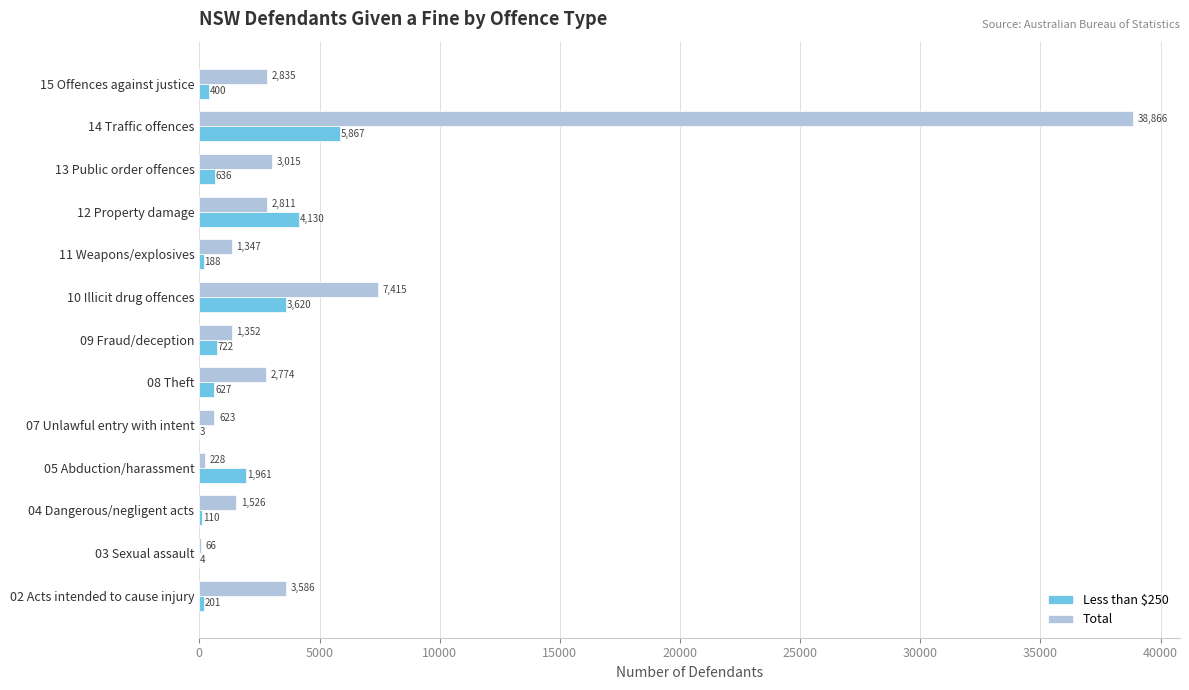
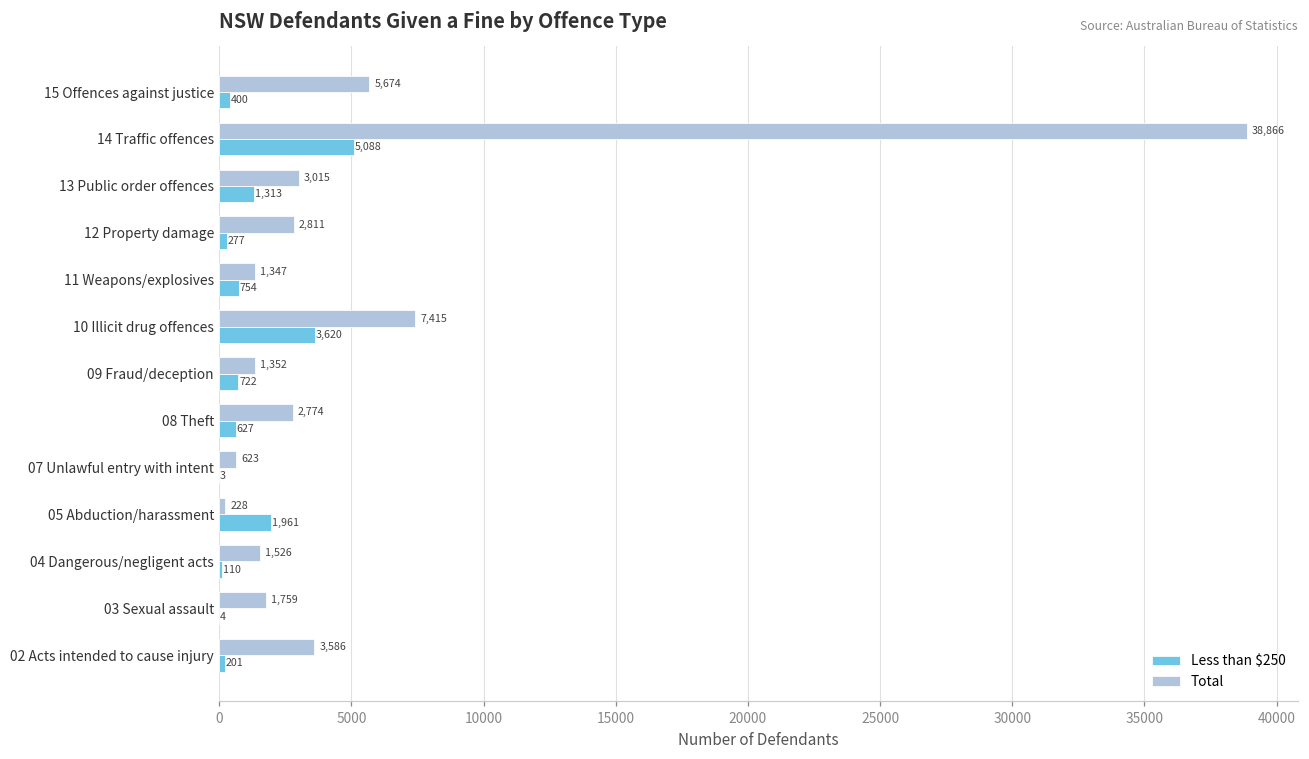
  {
    "Less than $250": {
      "15 Offences against justice": "400",
-     "14 Traffic offences": "5,867",
-     "13 Public order offences": "636",
-     "12 Property damage": "4,130",
-     "11 Weapons/explosives": "188",
+     "14 Traffic offences": "5,088",
+     "13 Public order offences": "1,313",
+     "12 Property damage": "277",
+     "11 Weapons/explosives": "754",
      "10 Illicit drug offences": "3,620",
      "09 Fraud/deception": "722",
      "08 Theft": "627",
      "07 Unlawful entry with intent": "3",
      "05 Abduction/harassment": "1,961",
      "04 Dangerous/negligent acts": "110",
      "03 Sexual assault": "4",
      "02 Acts intended to cause injury": "201"
    },
    "Total": {
-     "15 Offences against justice": "2,835",
+     "15 Offences against justice": "5,674",
      "14 Traffic offences": "38,866",
      "13 Public order offences": "3,015",
      "12 Property damage": "2,811",
      "11 Weapons/explosives": "1,347",
      "10 Illicit drug offences": "7,415",
      "09 Fraud/deception": "1,352",
      "08 Theft": "2,774",
      "07 Unlawful entry with intent": "623",
      "05 Abduction/harassment": "228",
      "04 Dangerous/negligent acts": "1,526",
-     "03 Sexual assault": "66",
+     "03 Sexual assault": "1,759",
      "02 Acts intended to cause injury": "3,586"
    }
  }
